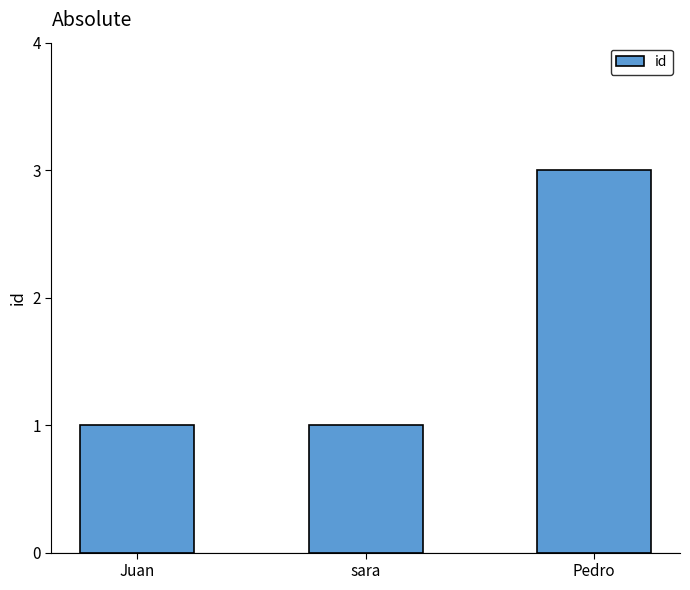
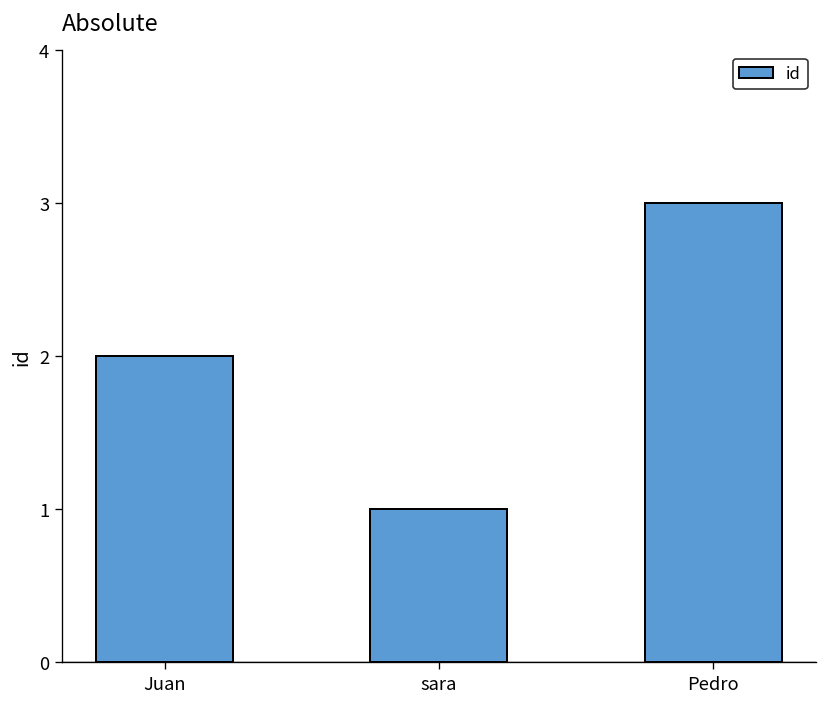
  {
-   "Juan": 1,
+   "Juan": 2,
    "sara": 1,
    "Pedro": 3
  }
